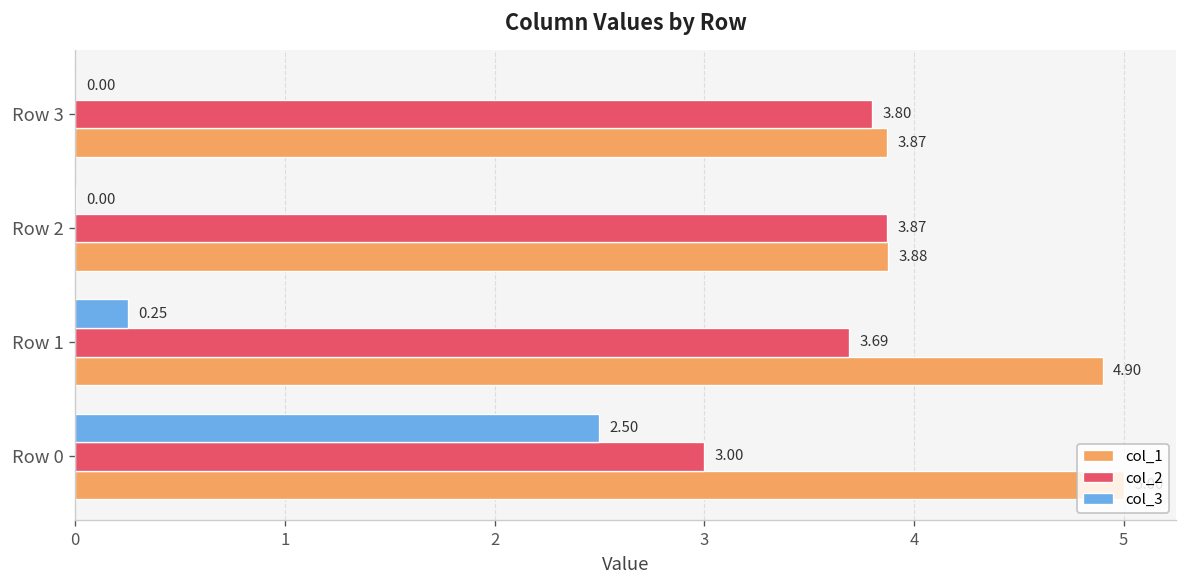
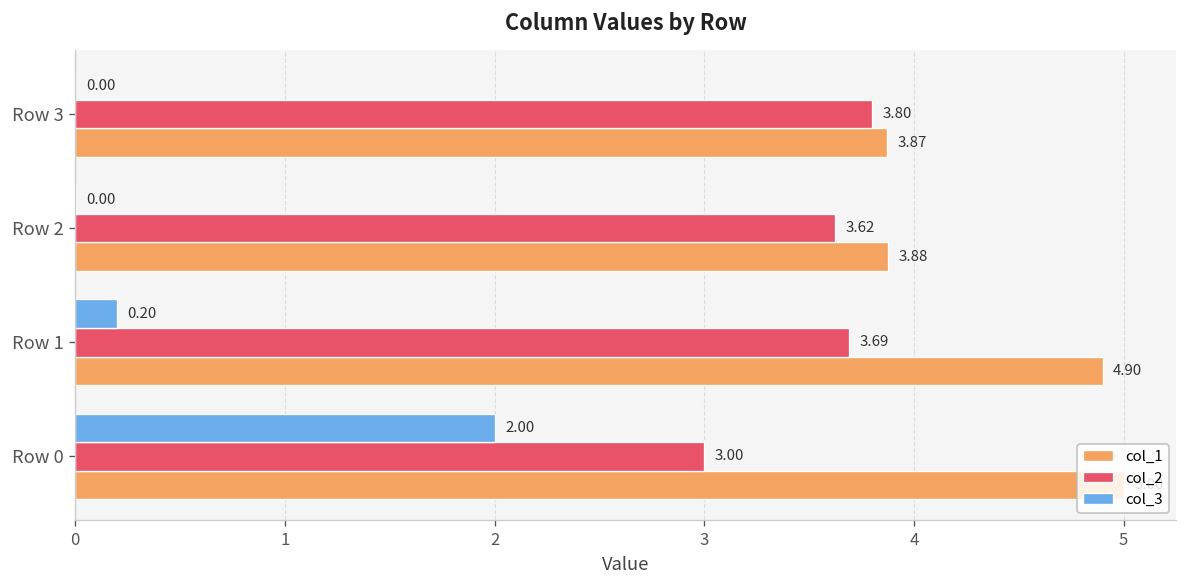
  {
    "col_1": {
      "Row 3": 3.87,
      "Row 2": 3.88,
      "Row 1": 4.90
    },
    "col_2": {
      "Row 3": 3.80,
-     "Row 2": 3.87,
+     "Row 2": 3.62,
      "Row 1": 3.69,
      "Row 0": 3.00
    },
    "col_3": {
      "Row 3": 0.00,
      "Row 2": 0.00,
-     "Row 1": 0.25,
-     "Row 0": 2.50
+     "Row 1": 0.20,
+     "Row 0": 2.00
    }
  }
